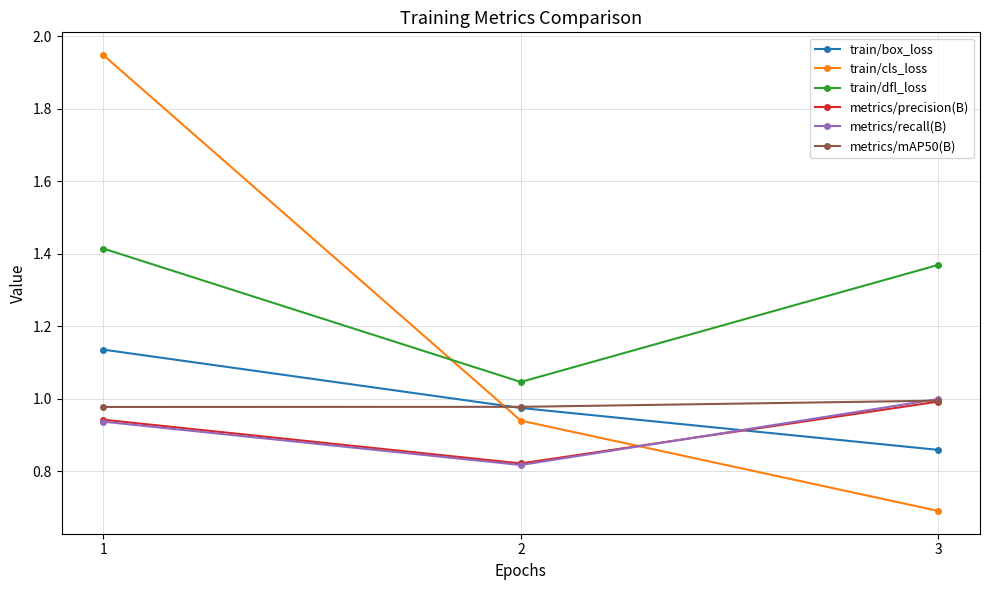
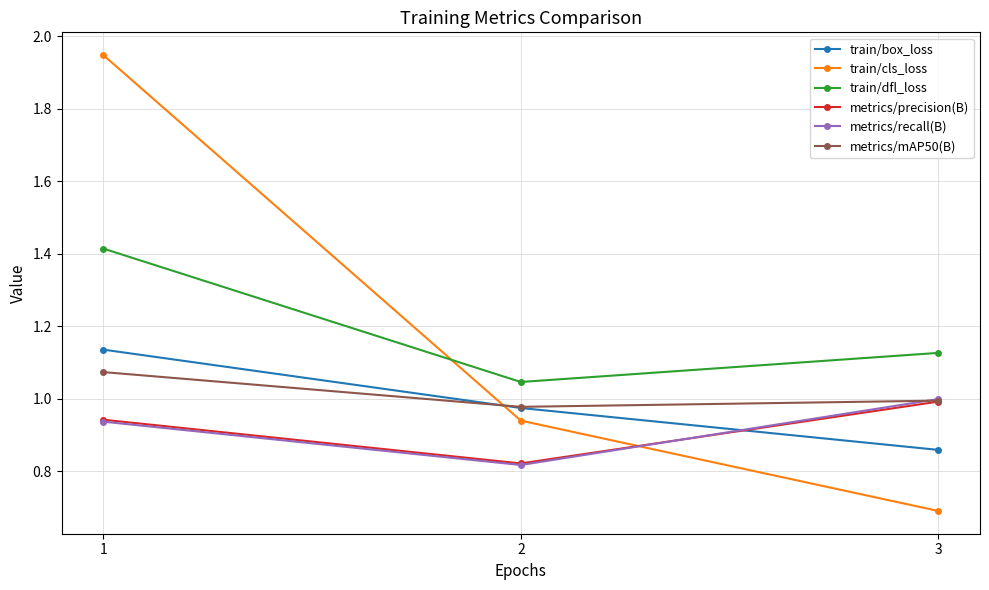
  {
    "train/box_loss": {
      "1": 1.14,
      "3": 0.86
    },
    "train/cls_loss": {
      "1": 1.95,
      "2": 0.94,
      "3": 0.69
    },
    "train/dfl_loss": {
      "1": 1.41,
      "2": 1.05,
-     "3": 1.37
+     "3": 1.13
    },
    "metrics/mAP50(B)": {
-     "1": 0.98
+     "1": 1.07
    }
  }
